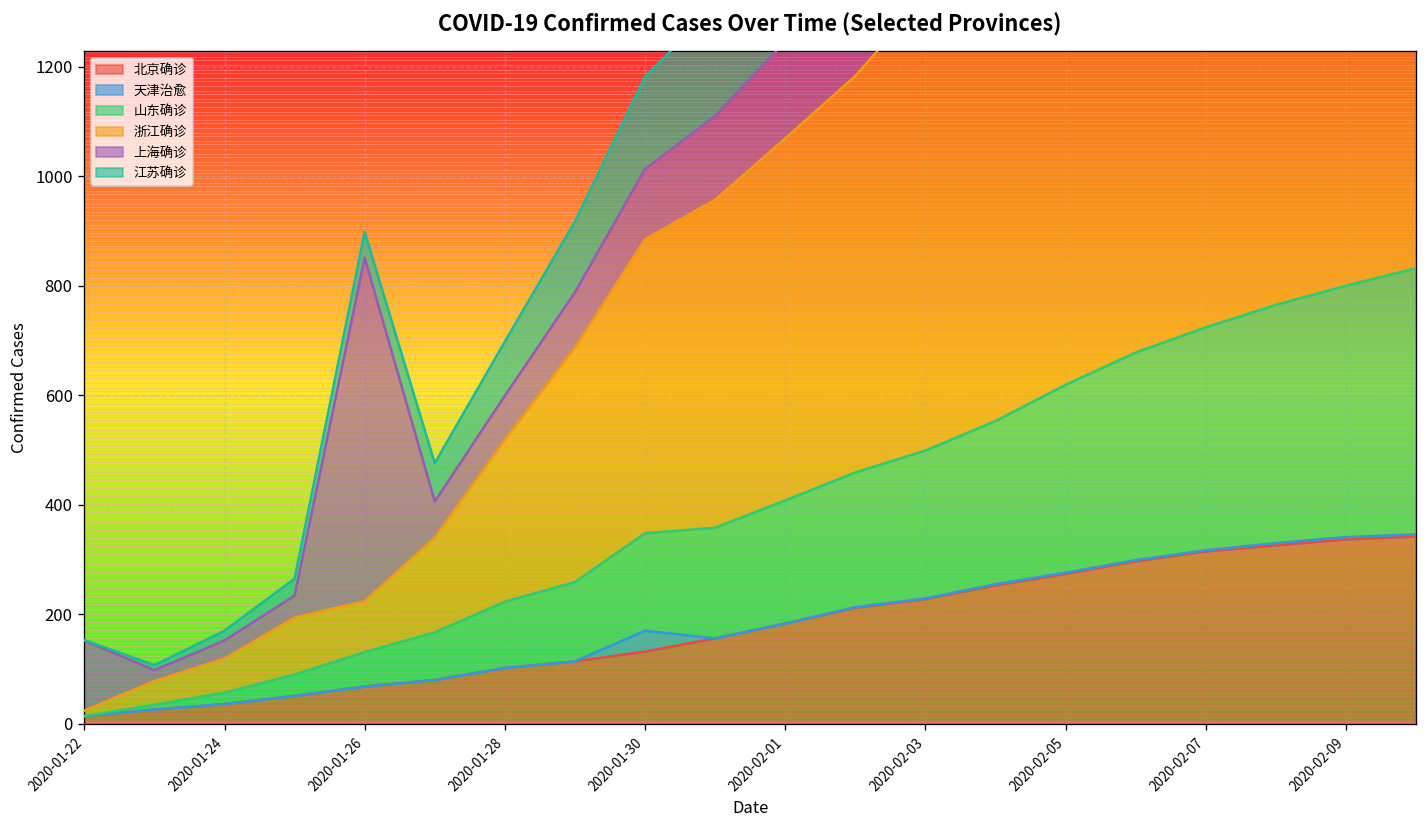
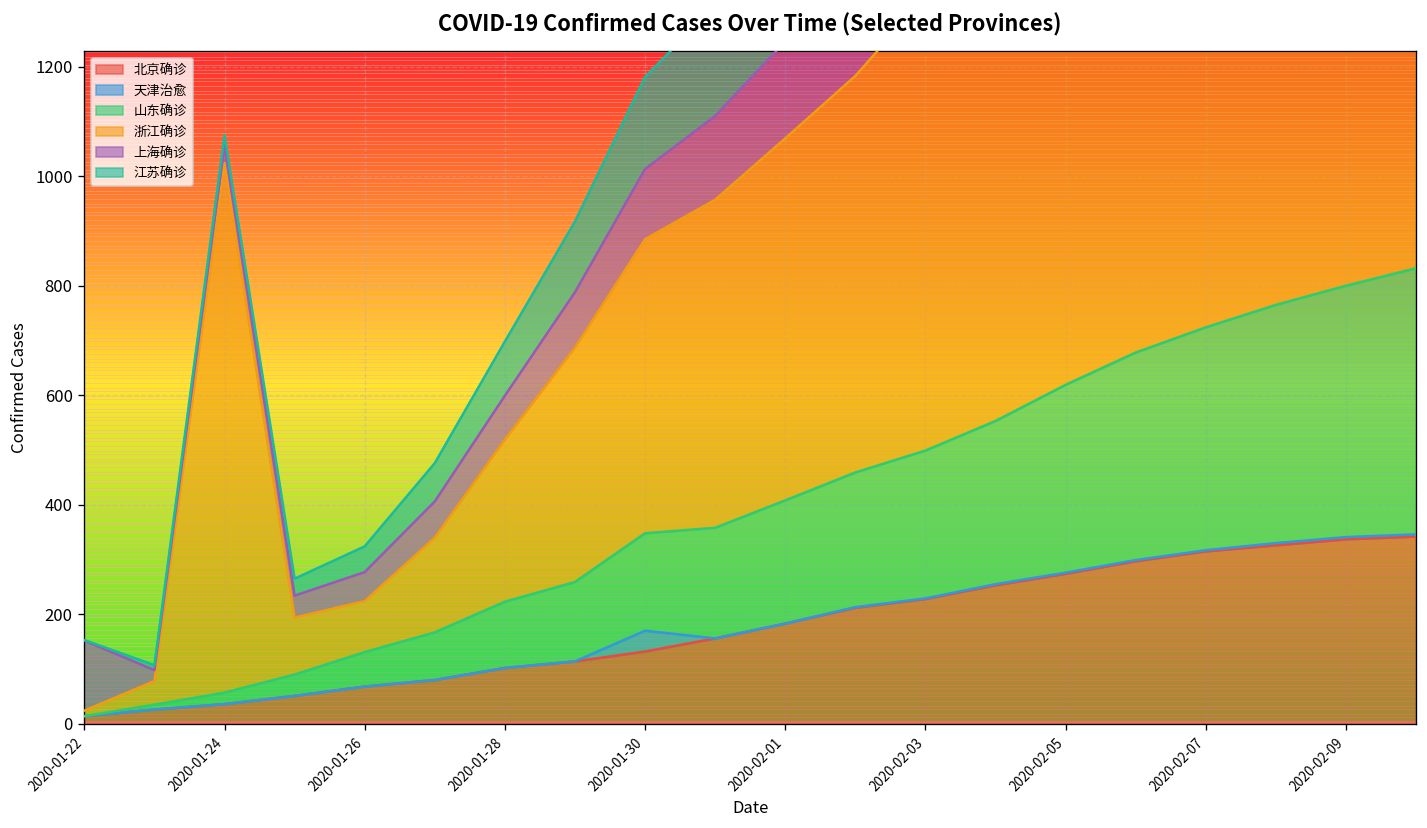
  {
    "北京确诊": {
      "2020-01-30": 130
    },
    "天津治愈": {
      "2020-01-30": 40
    },
    "浙江确诊": {
      "2020-01-22": 10,
-     "2020-01-24": 60,
+     "2020-01-24": 970,
      "2020-01-26": 90,
      "2020-01-28": 300,
      "2020-01-30": 540,
      "2020-02-01": 660
    },
    "上海确诊": {
      "2020-01-24": 30,
-     "2020-01-26": 630,
+     "2020-01-26": 50,
      "2020-01-28": 80,
      "2020-01-30": 130
    }
  }
